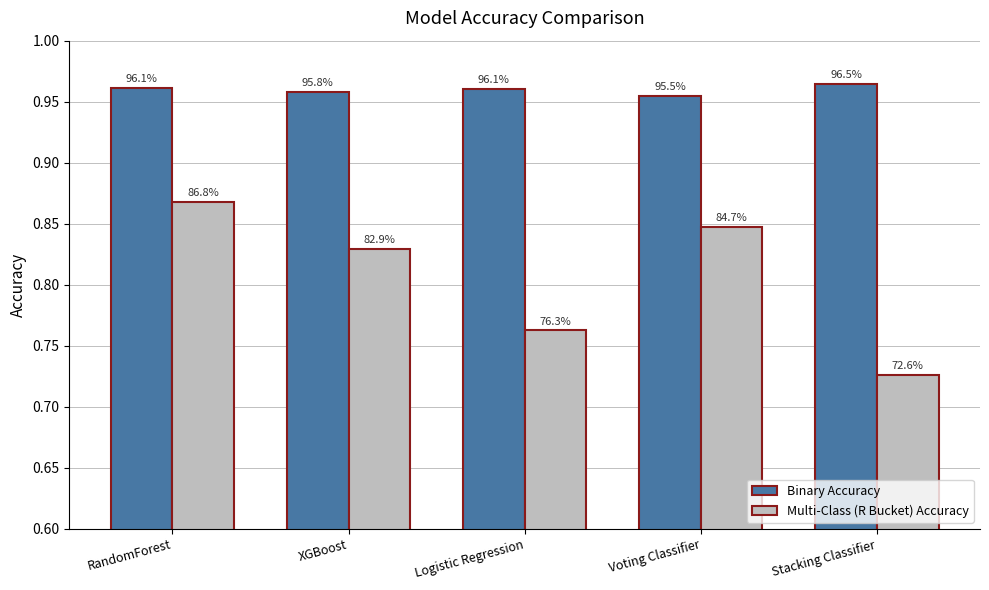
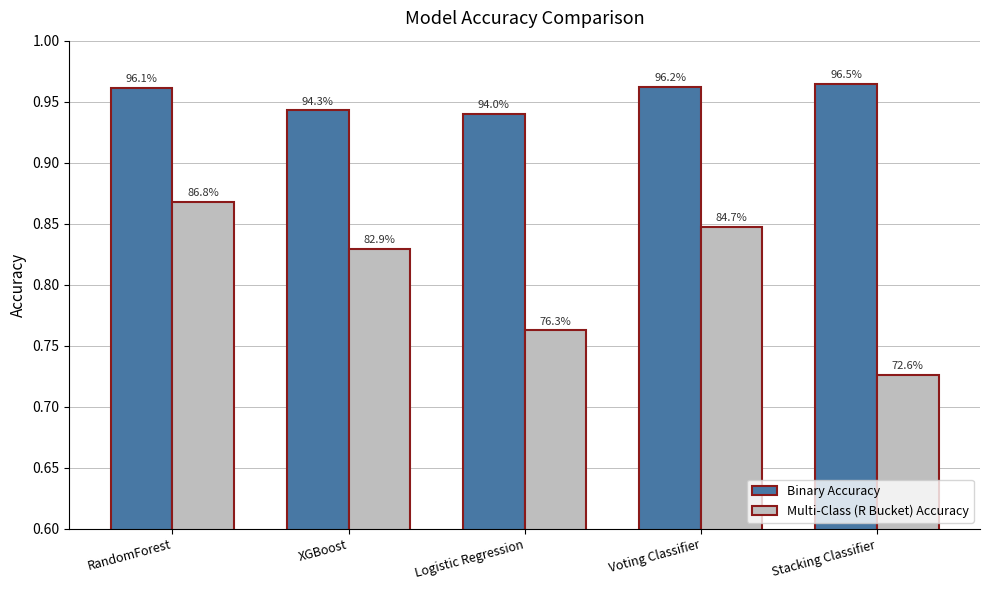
  {
    "Binary Accuracy": {
      "RandomForest": "96.1%",
-     "XGBoost": "95.8%",
-     "Logistic Regression": "96.1%",
-     "Voting Classifier": "95.5%",
+     "XGBoost": "94.3%",
+     "Logistic Regression": "94.0%",
+     "Voting Classifier": "96.2%",
      "Stacking Classifier": "96.5%"
    },
    "Multi-Class (R Bucket) Accuracy": {
      "RandomForest": "86.8%",
      "XGBoost": "82.9%",
      "Logistic Regression": "76.3%",
      "Voting Classifier": "84.7%",
      "Stacking Classifier": "72.6%"
    }
  }
